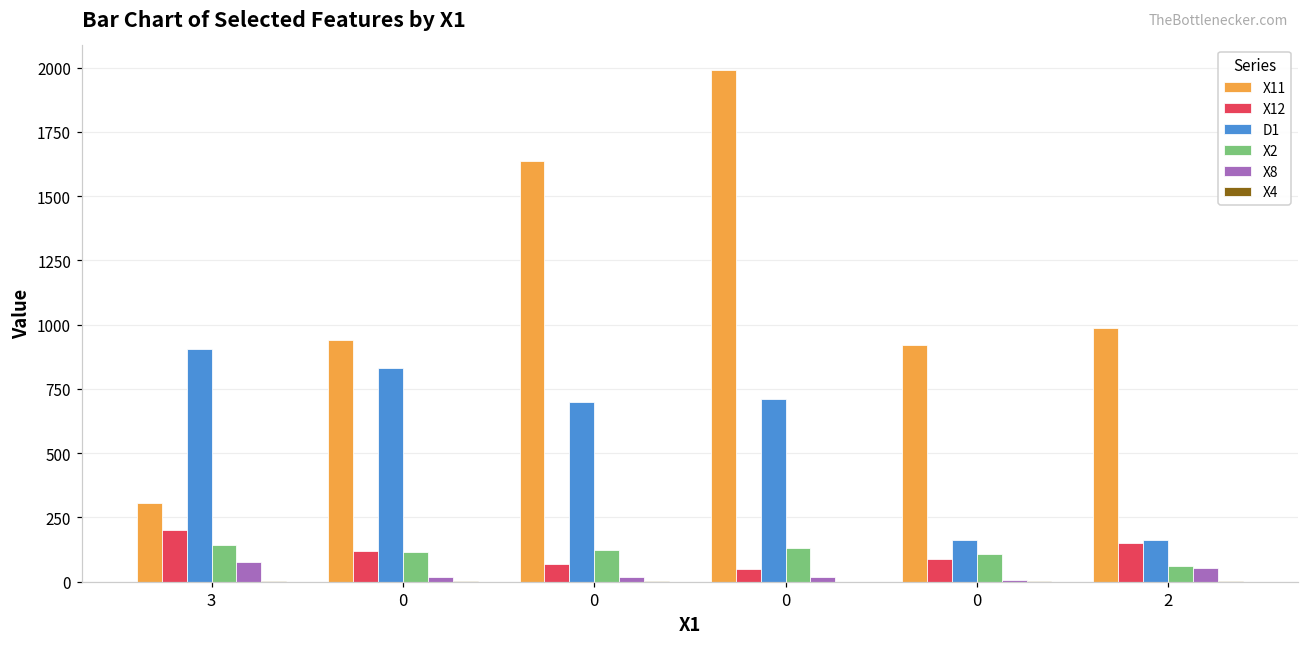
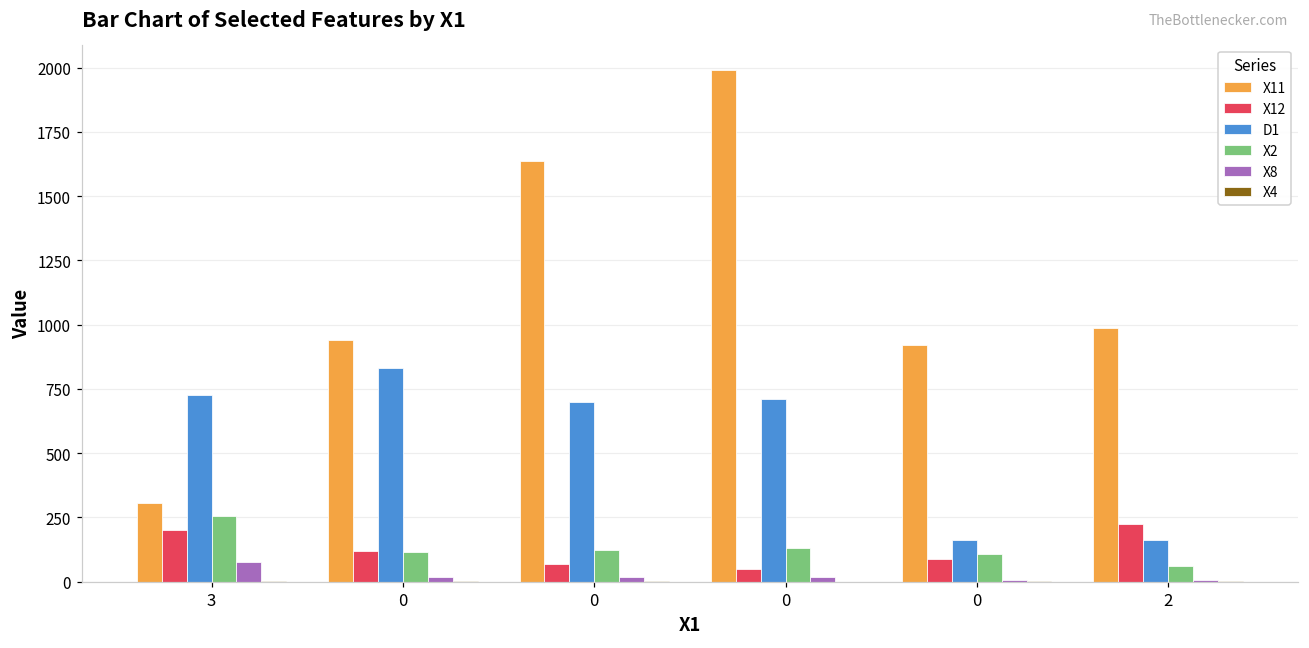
  {
    "X11": {
      "3": 310,
      "2": 990
    },
    "X12": {
      "3": 200,
-     "2": 150
+     "2": 230
    },
    "D1": {
-     "3": 900,
+     "3": 730,
      "2": 160
    },
    "X2": {
-     "3": 140,
+     "3": 250,
      "2": 60
    },
    "X8": {
      "3": 80,
-     "2": 60
+     "2": 10
    }
  }
